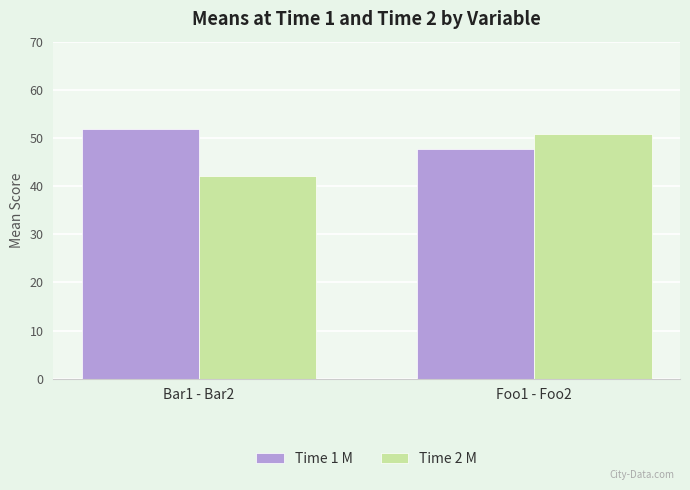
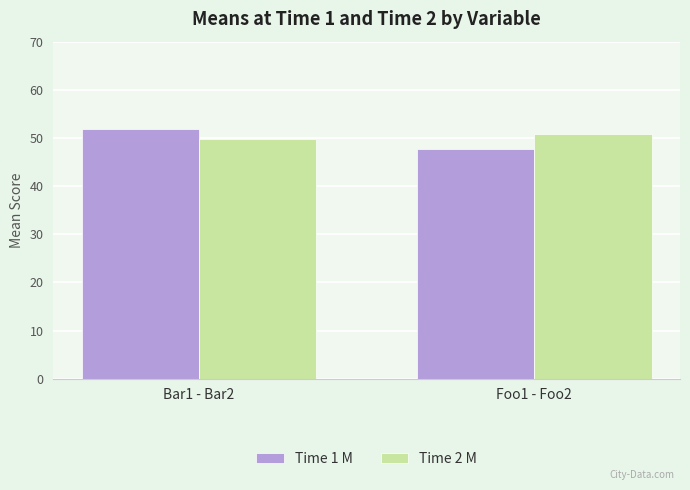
  {
    "Time 1 M": {
      "Bar1 - Bar2": 52,
      "Foo1 - Foo2": 48
    },
    "Time 2 M": {
-     "Bar1 - Bar2": 42,
+     "Bar1 - Bar2": 50,
      "Foo1 - Foo2": 51
    }
  }
